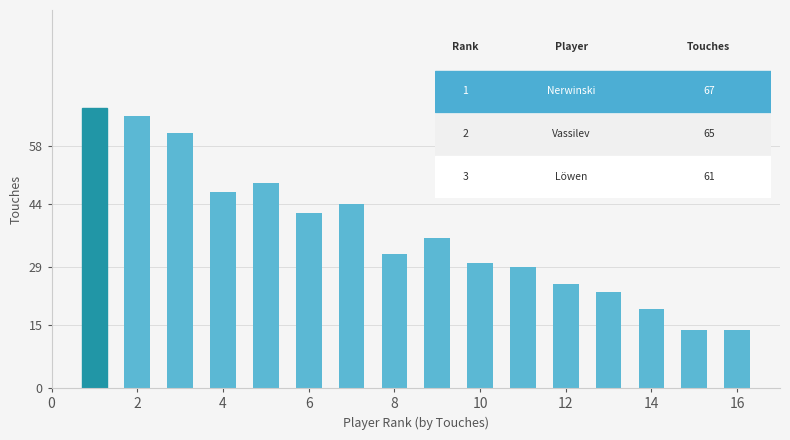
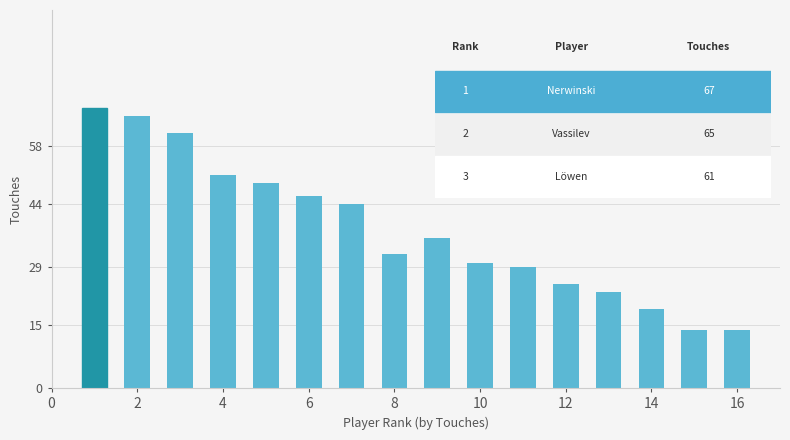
  {
    "2": 65,
-   "4": 47,
-   "6": 42,
+   "4": 51,
+   "6": 46,
    "8": 32,
    "10": 30,
    "12": 25,
    "14": 19,
    "16": 14
  }
